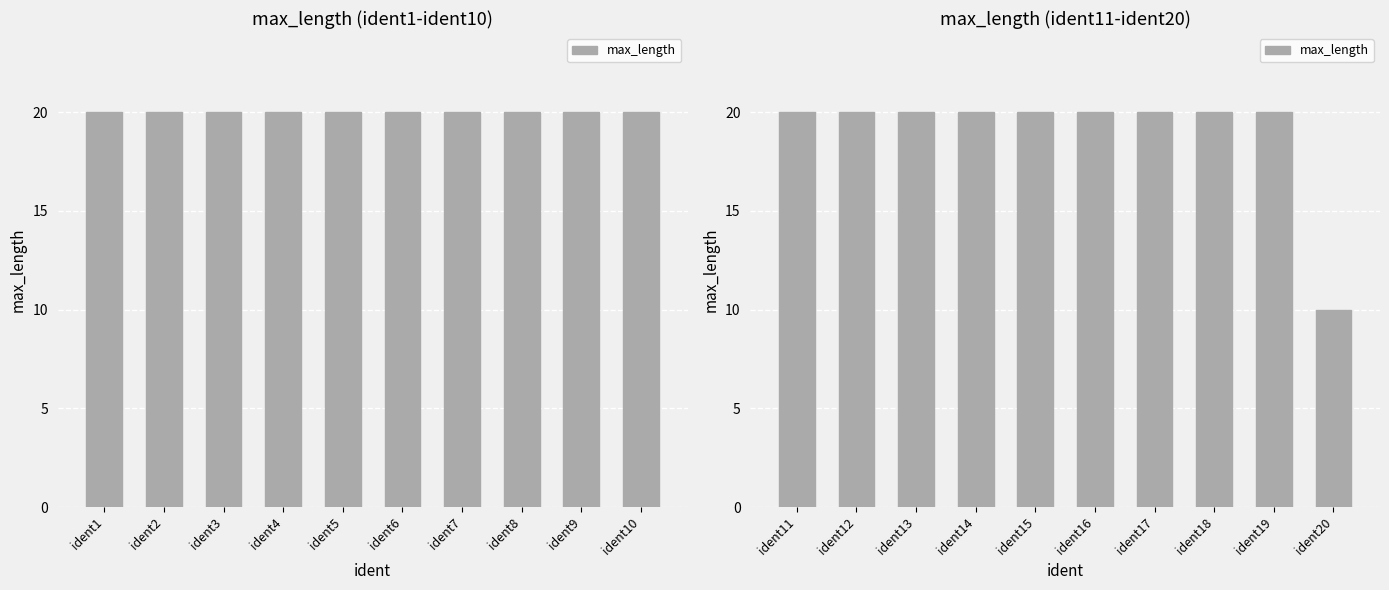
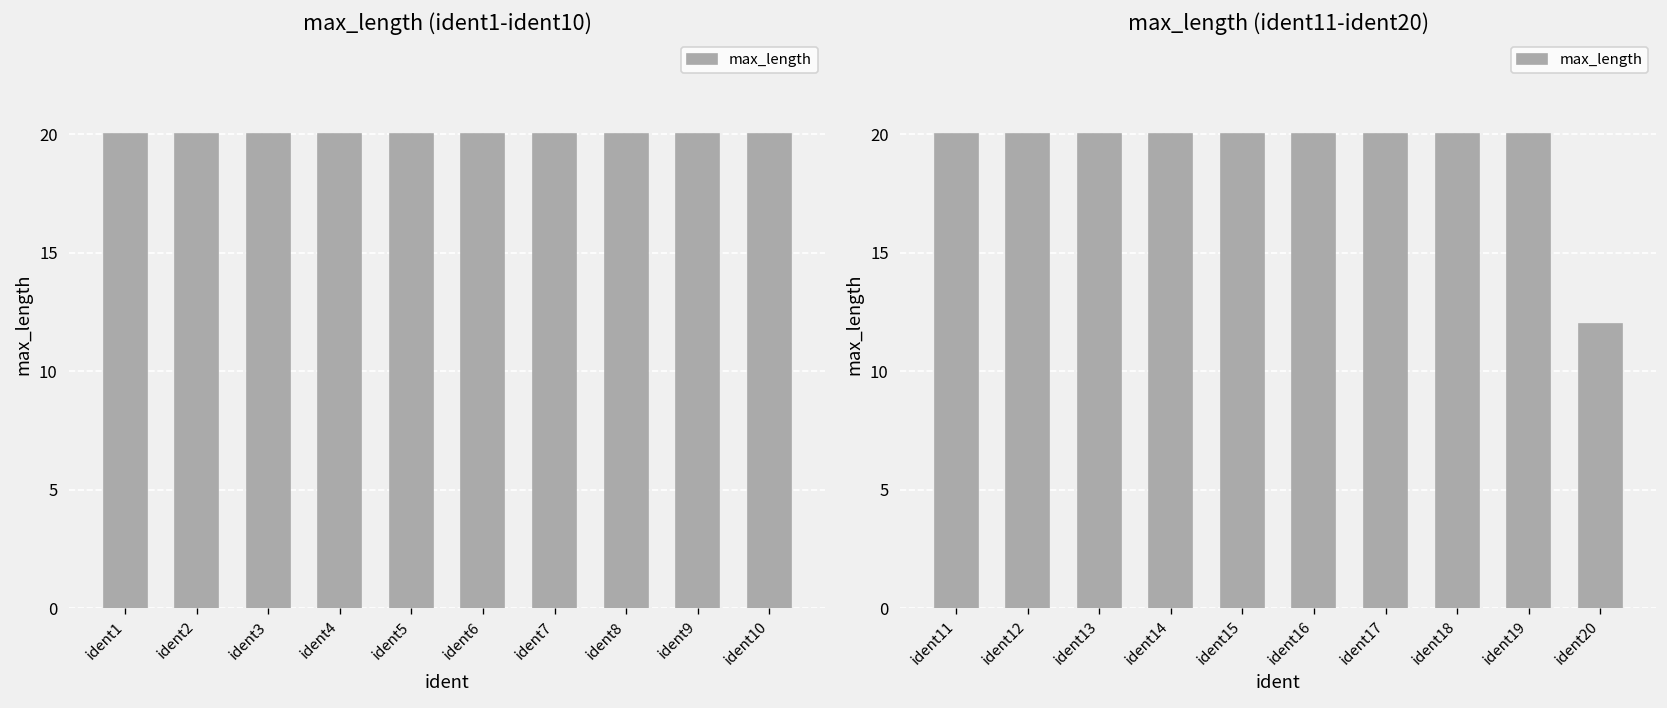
  {
    "max_length (ident1-ident10)": {
      "ident1": 20.0,
      "ident2": 20.0,
      "ident3": 20.0,
      "ident4": 20.0,
      "ident5": 20.0,
      "ident6": 20.0,
      "ident7": 20.0,
      "ident8": 20.0,
      "ident9": 20.0,
      "ident10": 20.0
    },
    "max_length (ident11-ident20)": {
      "ident11": 20,
      "ident12": 20,
      "ident13": 20,
      "ident14": 20,
      "ident15": 20,
      "ident16": 20,
      "ident17": 20,
      "ident18": 20,
      "ident19": 20,
-     "ident20": 10
+     "ident20": 12
    }
  }
